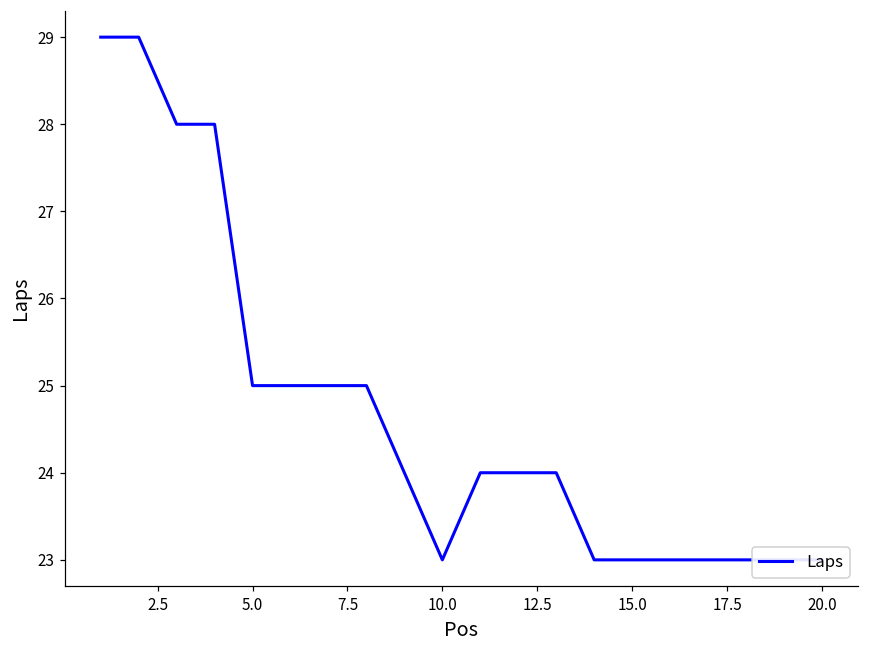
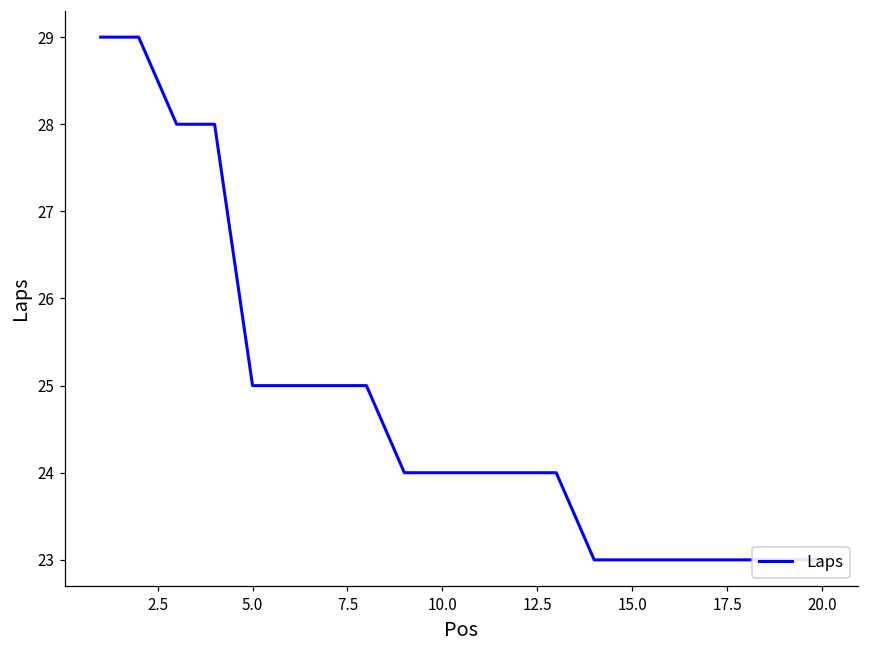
  {
    "5.0": 25,
-   "10.0": 23,
+   "10.0": 24,
    "15.0": 23
  }
